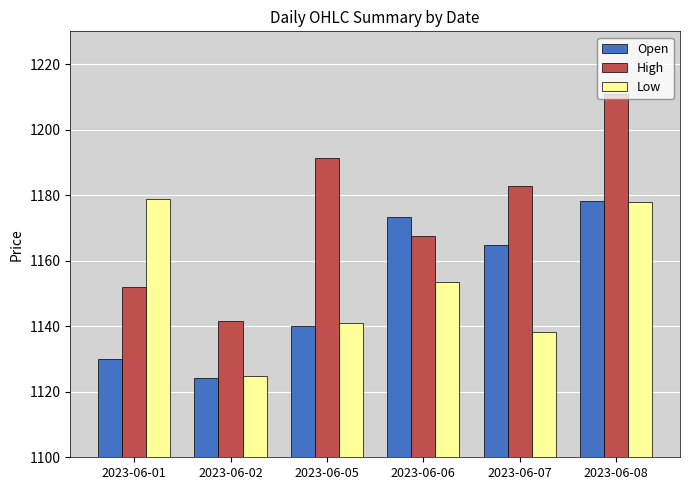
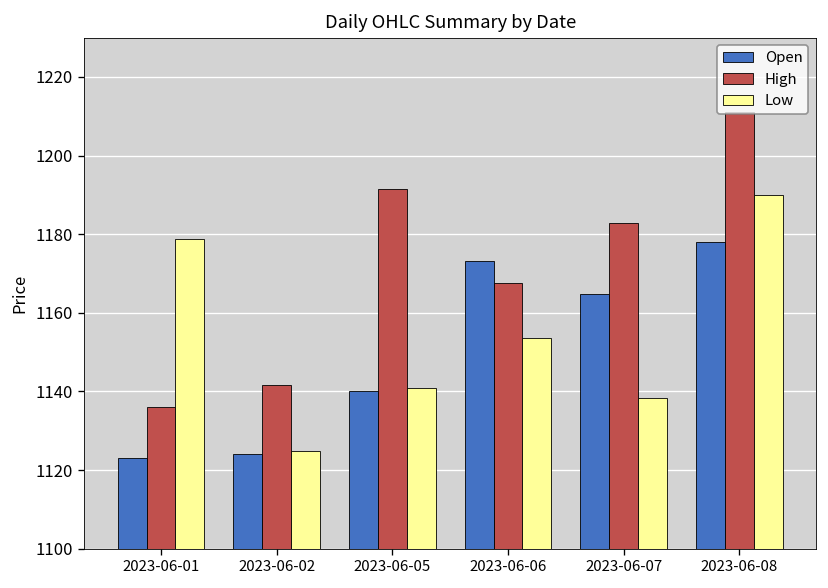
  {
    "Open": {
-     "2023-06-01": 1130,
+     "2023-06-01": 1123,
      "2023-06-02": 1124,
      "2023-06-05": 1140,
      "2023-06-06": 1173,
      "2023-06-07": 1165,
      "2023-06-08": 1178
    },
    "High": {
-     "2023-06-01": 1152,
+     "2023-06-01": 1136,
      "2023-06-02": 1142,
      "2023-06-05": 1191,
      "2023-06-06": 1168,
      "2023-06-07": 1183
    },
    "Low": {
      "2023-06-01": 1179,
      "2023-06-02": 1125,
      "2023-06-05": 1141,
      "2023-06-06": 1154,
      "2023-06-07": 1138,
-     "2023-06-08": 1178
+     "2023-06-08": 1190
    }
  }
